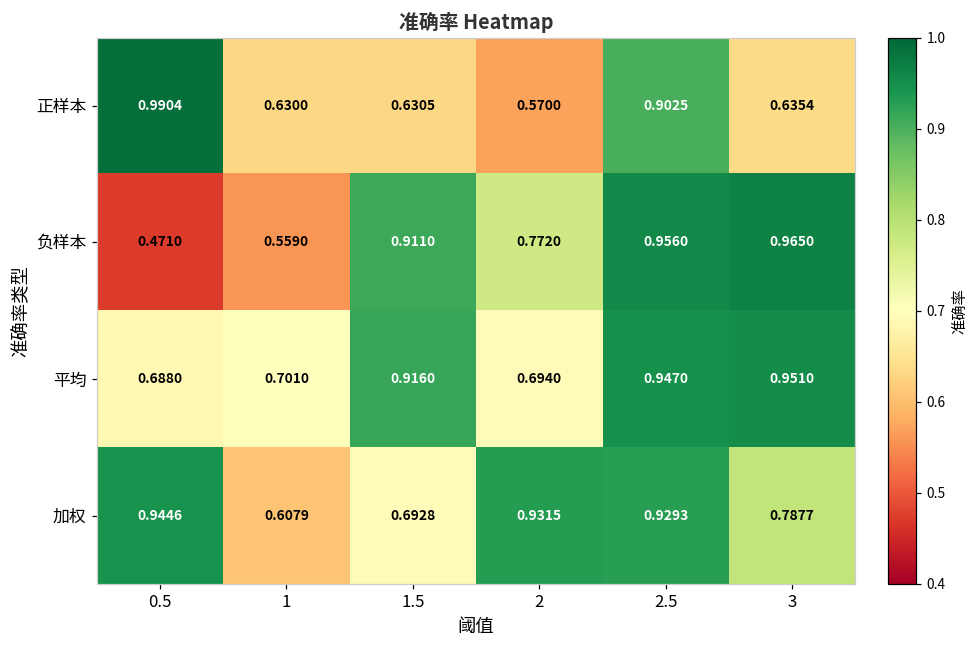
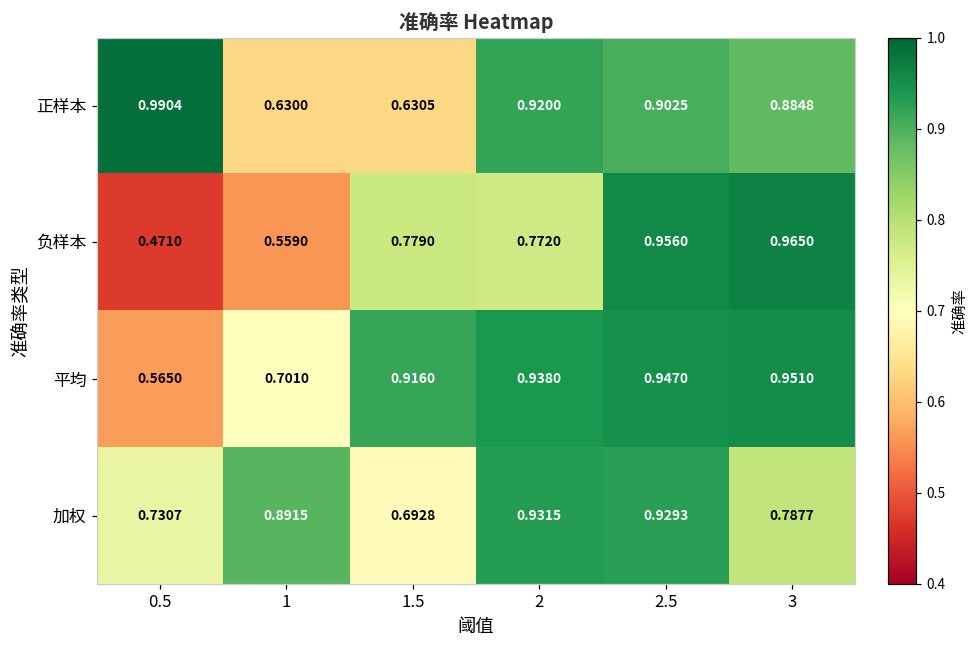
  {
    "正样本": {
      "0.5": 0.9904,
      "1": 0.6300,
      "1.5": 0.6305,
-     "2": 0.5700,
+     "2": 0.9200,
      "2.5": 0.9025,
-     "3": 0.6354
+     "3": 0.8848
    },
    "负样本": {
      "0.5": 0.4710,
      "1": 0.5590,
-     "1.5": 0.9110,
+     "1.5": 0.7790,
      "2": 0.7720,
      "2.5": 0.9560,
      "3": 0.9650
    },
    "平均": {
-     "0.5": 0.6880,
+     "0.5": 0.5650,
      "1": 0.7010,
      "1.5": 0.9160,
-     "2": 0.6940,
+     "2": 0.9380,
      "2.5": 0.9470,
      "3": 0.9510
    },
    "加权": {
-     "0.5": 0.9446,
-     "1": 0.6079,
+     "0.5": 0.7307,
+     "1": 0.8915,
      "1.5": 0.6928,
      "2": 0.9315,
      "2.5": 0.9293,
      "3": 0.7877
    }
  }
